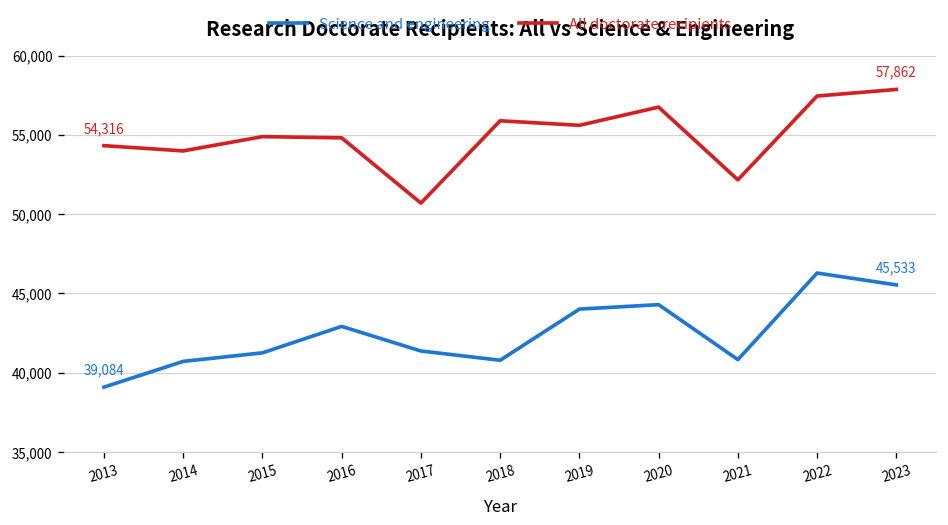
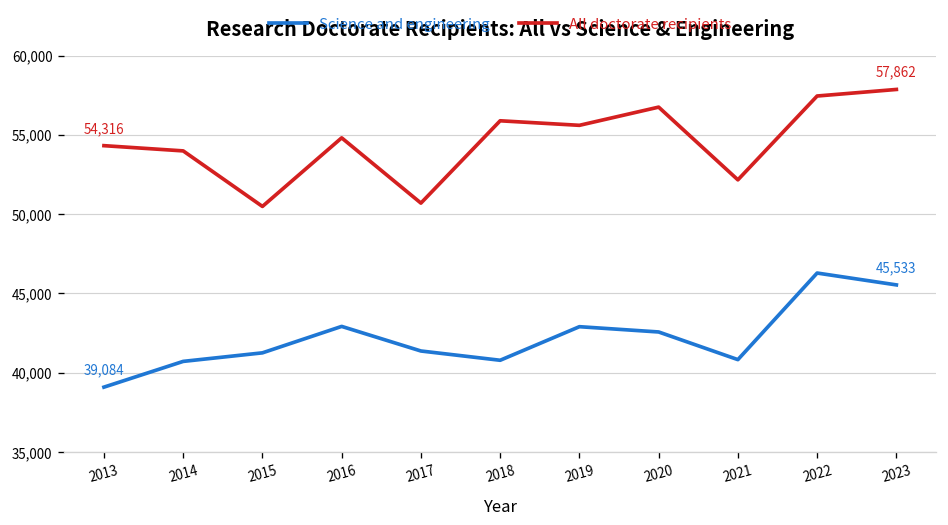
  {
    "Science and engineering": {
      "2014": "40,700",
      "2015": "41,200",
      "2016": "42,900",
      "2017": "41,400",
      "2018": "40,800",
-     "2019": "44,000",
-     "2020": "44,300",
+     "2019": "42,900",
+     "2020": "42,600",
      "2021": "40,800",
      "2022": "46,300"
    },
    "All doctorate recipients": {
      "2014": "54,000",
-     "2015": "54,900",
+     "2015": "50,500",
      "2016": "54,800",
      "2017": "50,700",
      "2018": "55,900",
      "2019": "55,600",
      "2020": "56,700",
      "2021": "52,200",
      "2022": "57,400"
    }
  }
